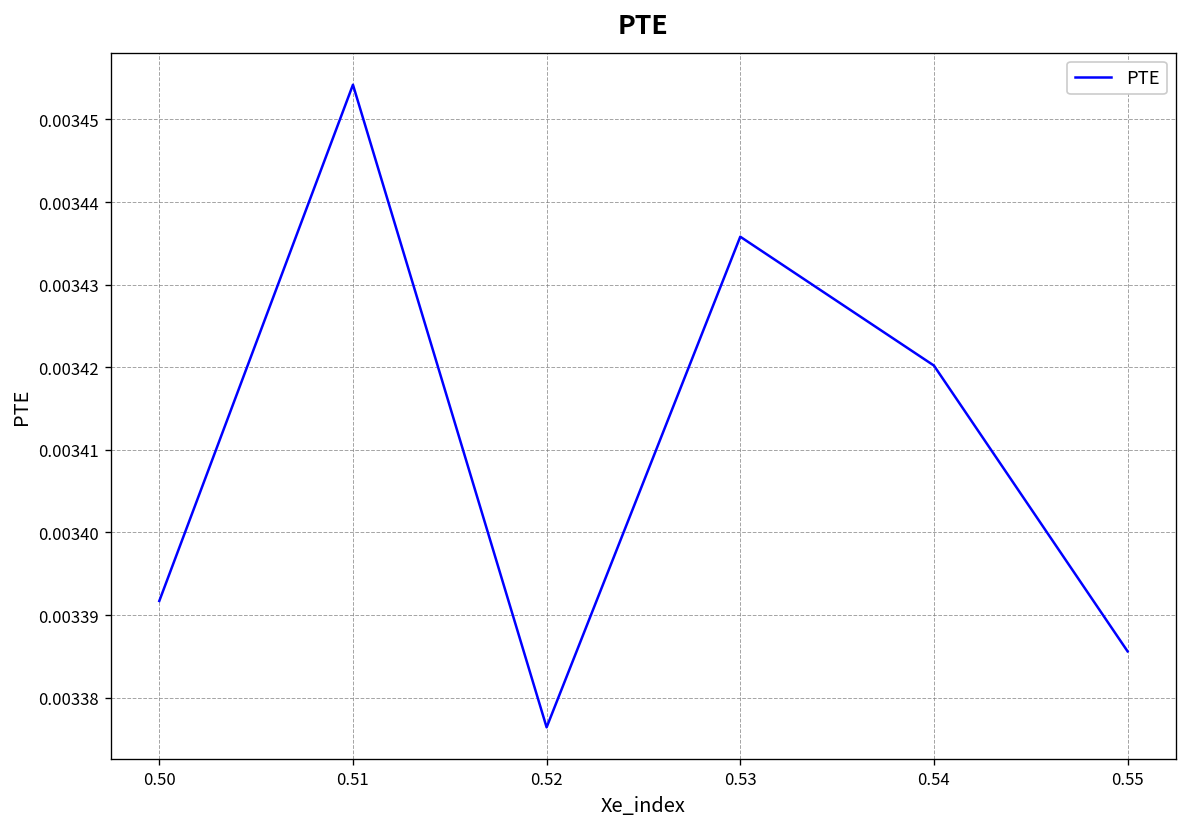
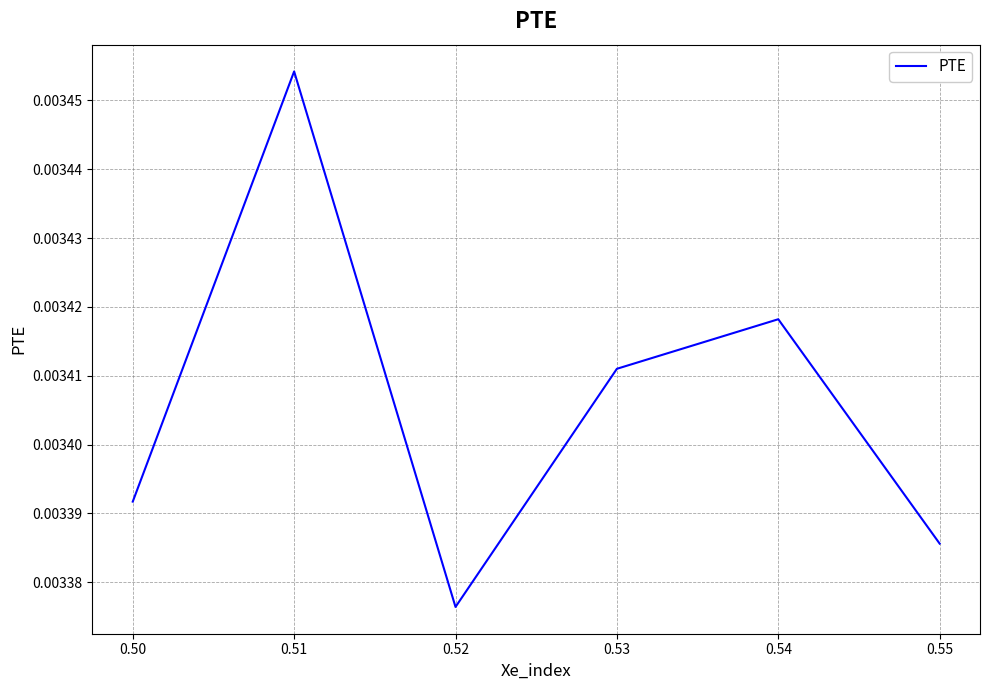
  {
    "0.50": 0.003392,
    "0.51": 0.003454,
    "0.52": 0.003376,
-   "0.53": 0.003436,
-   "0.54": 0.003420,
+   "0.53": 0.003411,
+   "0.54": 0.003418,
    "0.55": 0.003386
  }
